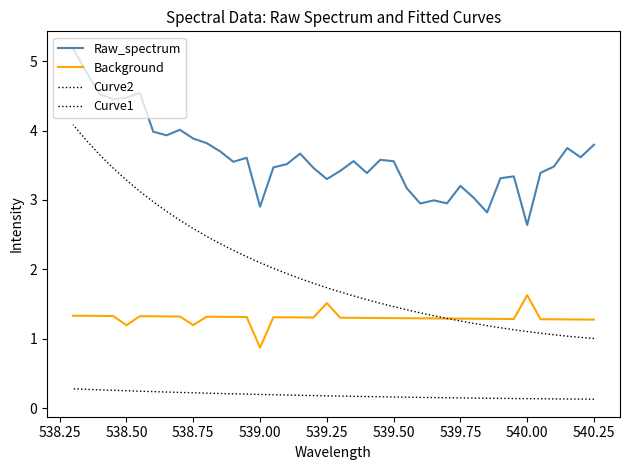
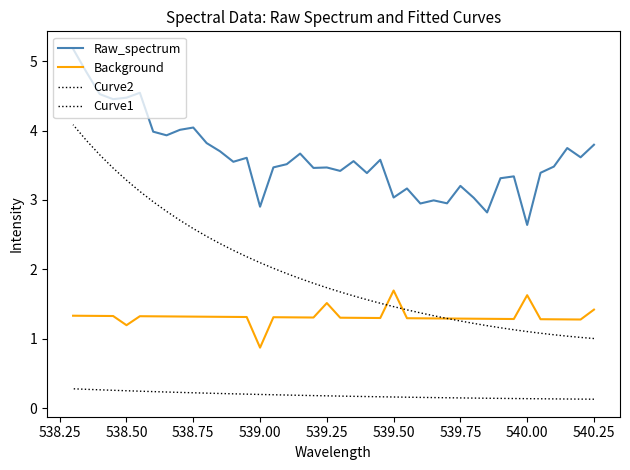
  {
    "Raw_spectrum": {
-     "538.75": 3.9,
+     "538.75": 4.0,
      "539.00": 2.9,
-     "539.25": 3.3,
-     "539.50": 3.6,
+     "539.25": 3.5,
+     "539.50": 3.0,
      "539.75": 3.2,
      "540.00": 2.6,
      "540.25": 3.8
    },
    "Background": {
      "538.50": 1.2,
-     "538.75": 1.2,
+     "538.75": 1.3,
      "539.00": 0.9,
      "539.25": 1.5,
-     "539.50": 1.3,
+     "539.50": 1.7,
      "540.00": 1.6,
-     "540.25": 1.3
+     "540.25": 1.4
    }
  }
